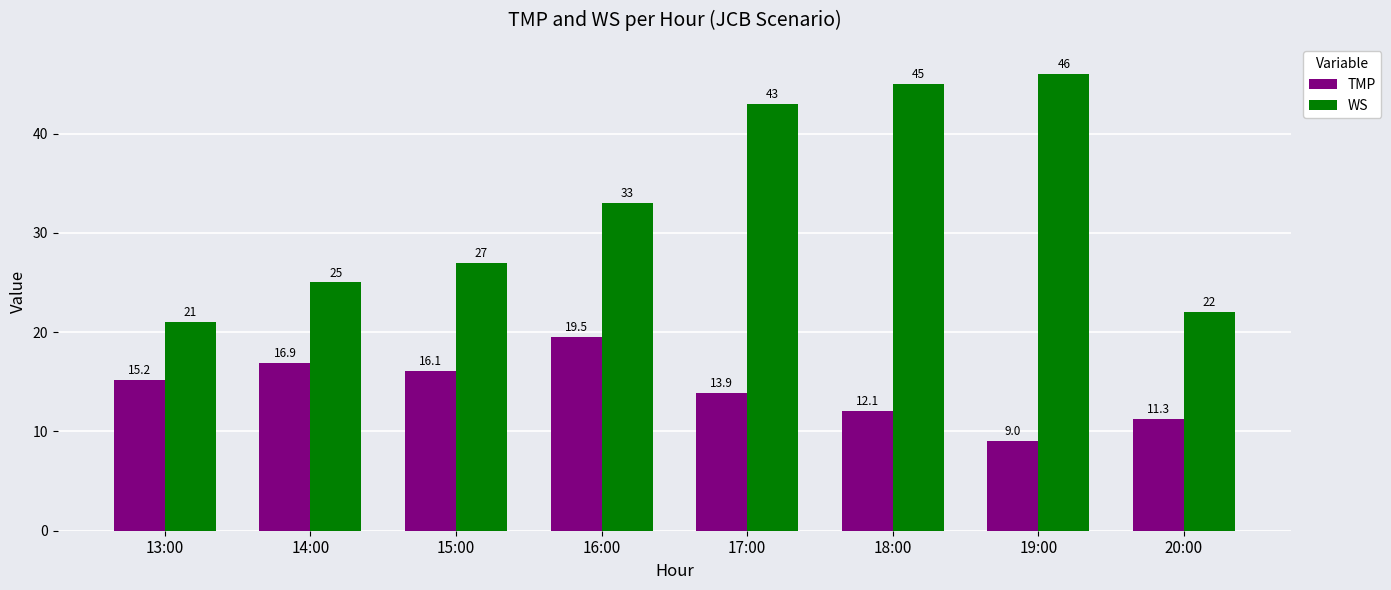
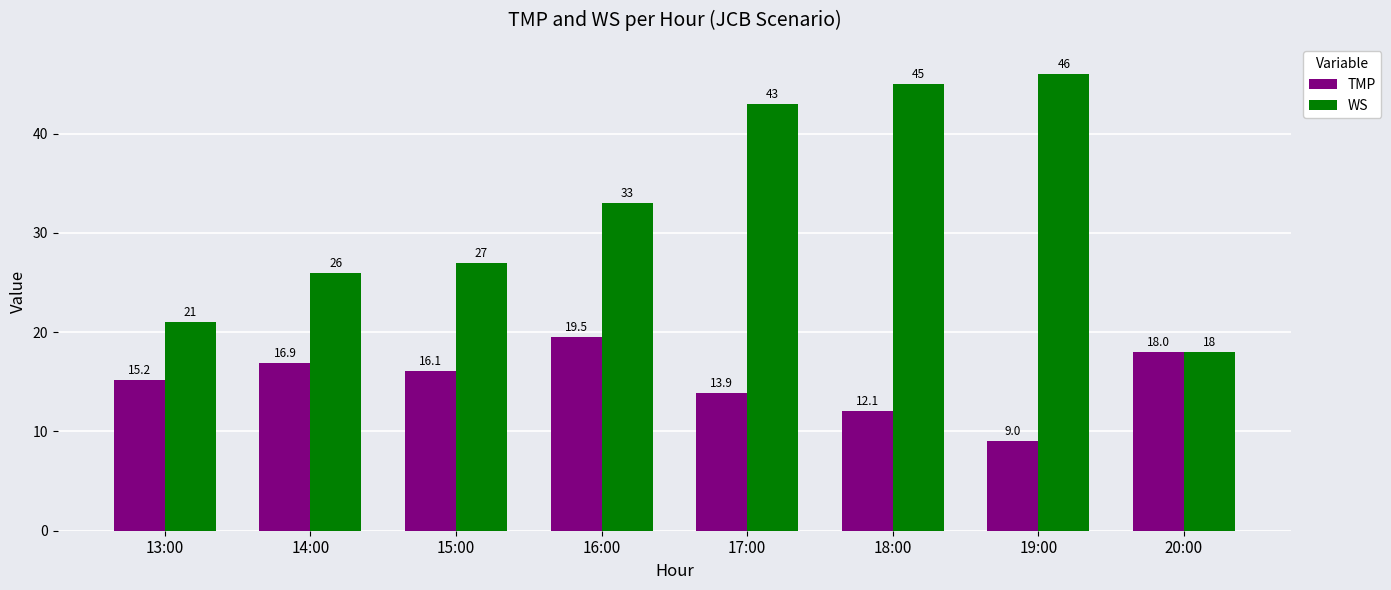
  {
    "TMP": {
      "13:00": 15.2,
      "14:00": 16.9,
      "15:00": 16.1,
      "16:00": 19.5,
      "17:00": 13.9,
      "18:00": 12.1,
      "19:00": 9.0,
-     "20:00": 11.3
+     "20:00": 18.0
    },
    "WS": {
      "13:00": 21,
-     "14:00": 25,
+     "14:00": 26,
      "15:00": 27,
      "16:00": 33,
      "17:00": 43,
      "18:00": 45,
      "19:00": 46,
-     "20:00": 22
+     "20:00": 18
    }
  }
